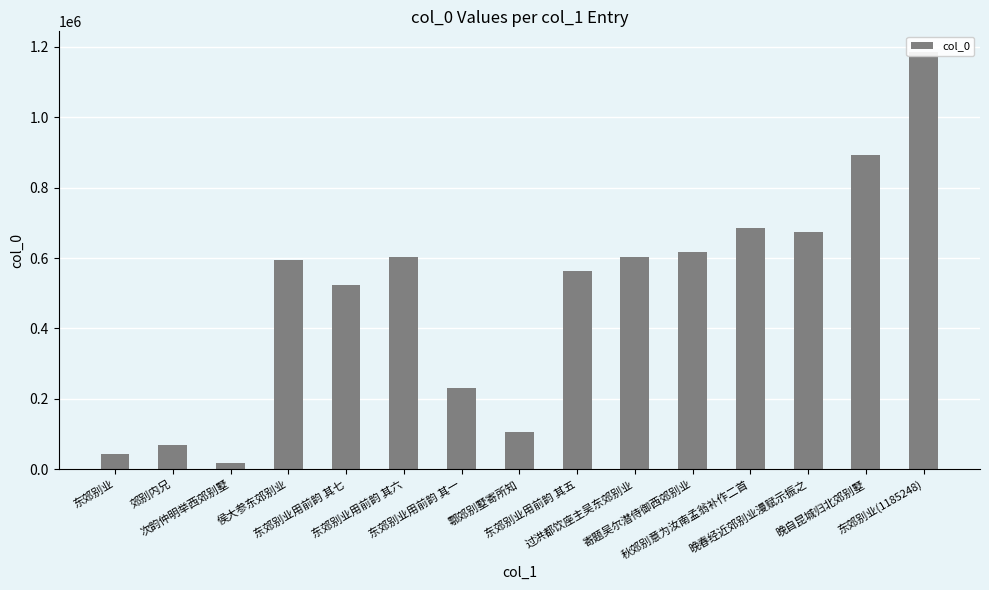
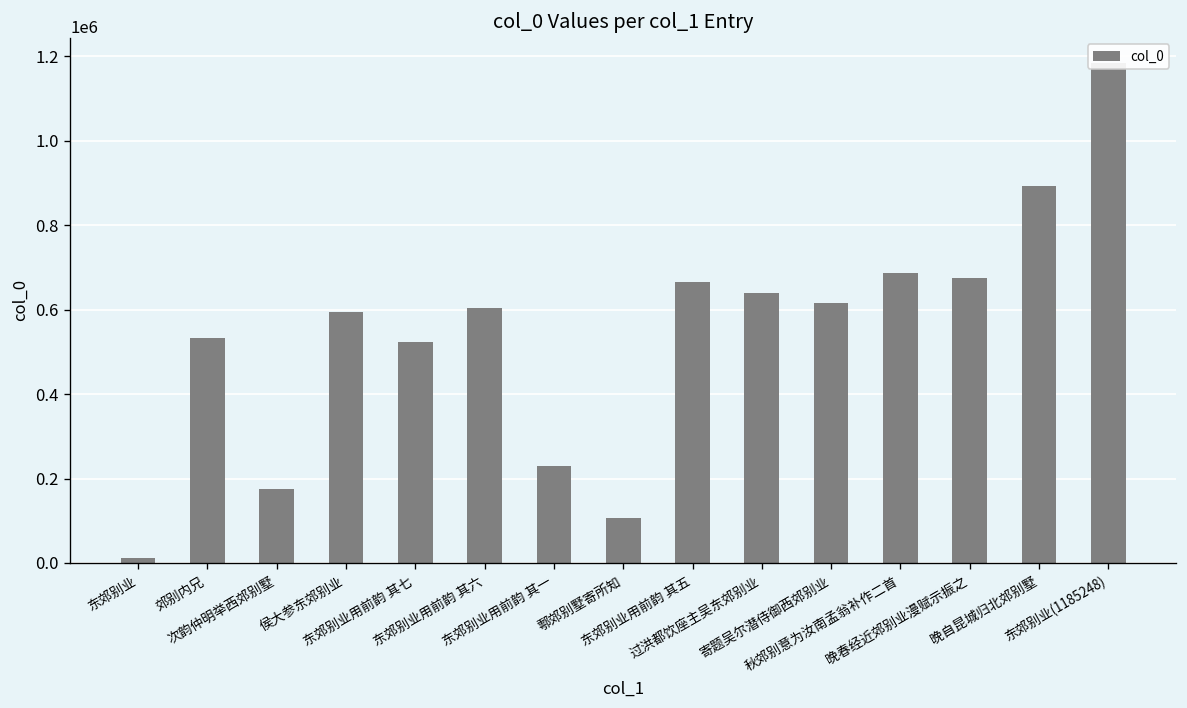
  {
-   "东郊别业": 40000,
-   "郊别内兄": 70000,
-   "次韵仲明举西郊别墅": 20000,
+   "东郊别业": 10000,
+   "郊别内兄": 530000,
+   "次韵仲明举西郊别墅": 170000,
    "侯大参东郊别业": 590000,
    "东郊别业用前韵 其七": 520000,
    "东郊别业用前韵 其六": 600000,
    "东郊别业用前韵 其一": 230000,
    "鄠郊别墅寄所知": 110000,
-   "东郊别业用前韵 其五": 560000,
-   "过洪都饮座主吴东郊别业": 600000,
+   "东郊别业用前韵 其五": 670000,
+   "过洪都饮座主吴东郊别业": 640000,
    "寄题吴尔潜侍御西郊别业": 620000,
    "秋郊别意为汝南孟翁补作二首": 690000,
    "晚春经近郊别业漫赋示振之": 670000,
    "晚自昆城归北郊别墅": 890000
  }
